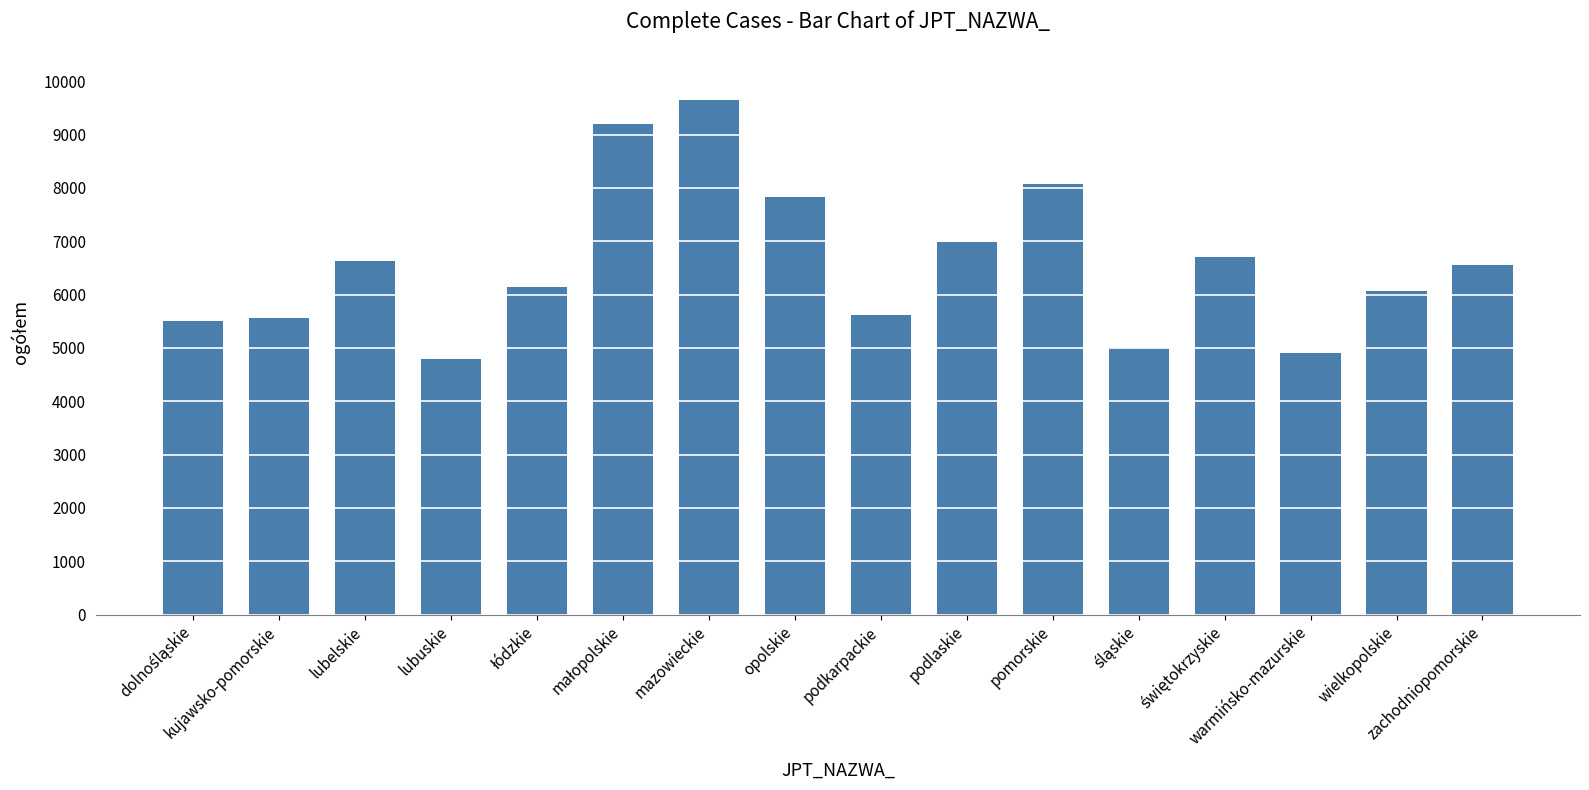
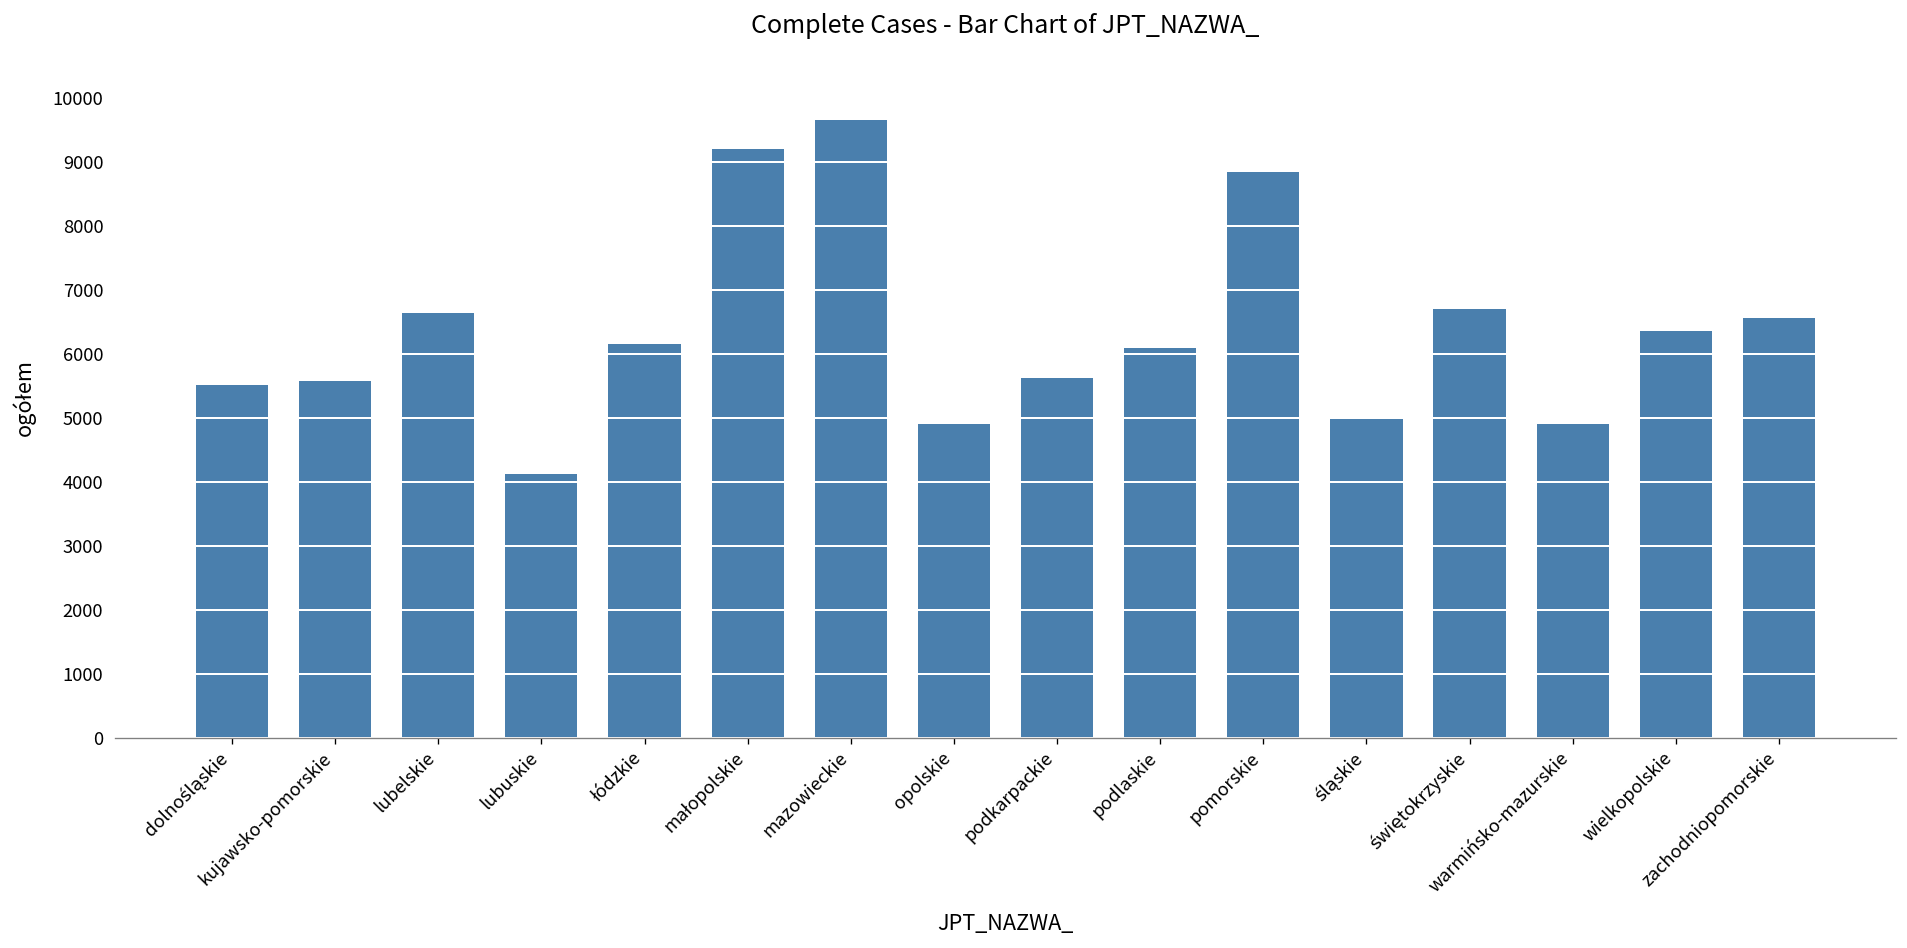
  {
    "dolnośląskie": 5500,
    "kujawsko-pomorskie": 5600,
    "lubelskie": 6600,
-   "lubuskie": 4800,
+   "lubuskie": 4100,
    "łódzkie": 6100,
    "małopolskie": 9200,
    "mazowieckie": 9700,
-   "opolskie": 7800,
+   "opolskie": 4900,
    "podkarpackie": 5600,
-   "podlaskie": 7000,
-   "pomorskie": 8100,
+   "podlaskie": 6100,
+   "pomorskie": 8800,
    "śląskie": 5000,
    "świętokrzyskie": 6700,
    "warmińsko-mazurskie": 4900,
-   "wielkopolskie": 6100,
+   "wielkopolskie": 6400,
    "zachodniopomorskie": 6600
  }
